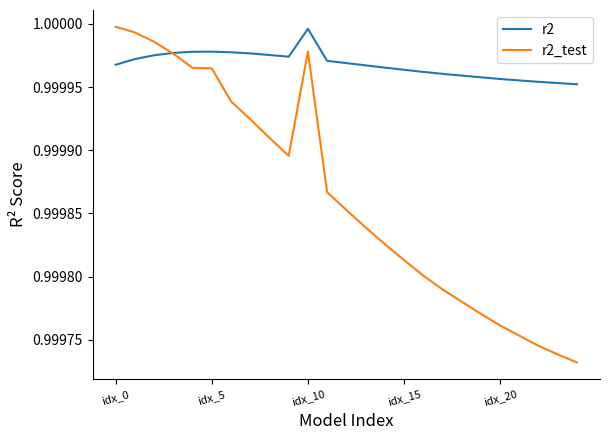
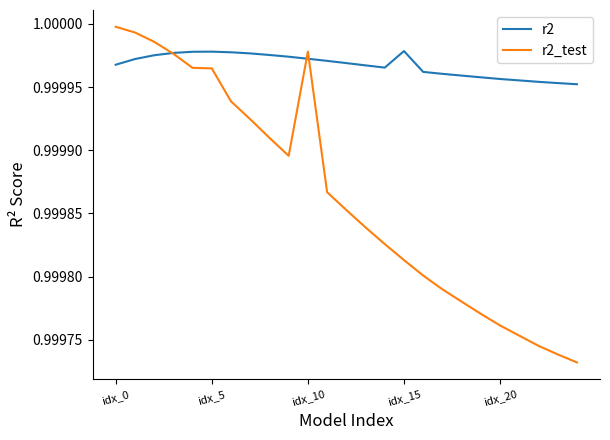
  {
    "r2": {
      "idx_0": 0.999968,
      "idx_5": 0.999978,
-     "idx_10": 0.999996,
-     "idx_15": 0.999964,
+     "idx_10": 0.999972,
+     "idx_15": 0.999979,
      "idx_20": 0.999956
    },
    "r2_test": {
      "idx_0": 0.999998,
      "idx_5": 0.999965,
      "idx_10": 0.999978,
      "idx_15": 0.999813,
      "idx_20": 0.999761
    }
  }
